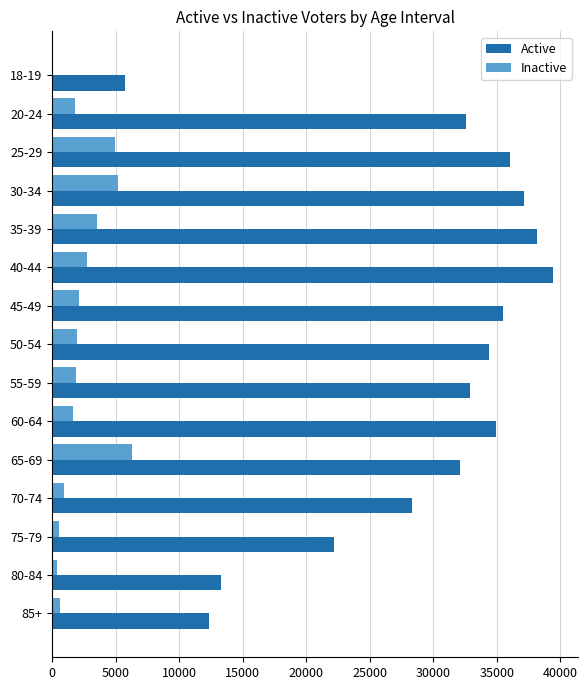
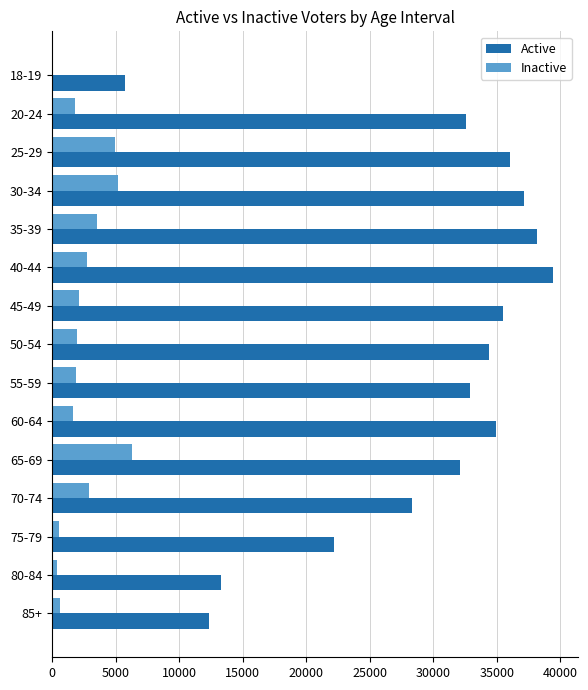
  {
    "Active": {
      "18-19": 5700,
      "20-24": 32600,
      "25-29": 36000,
      "30-34": 37100,
      "35-39": 38100,
      "40-44": 39400,
      "45-49": 35500,
      "50-54": 34400,
      "55-59": 32900,
      "60-64": 34900,
      "65-69": 32100,
      "70-74": 28300,
      "75-79": 22100,
      "80-84": 13300,
      "85+": 12300
    },
    "Inactive": {
      "20-24": 1800,
      "25-29": 5000,
      "30-34": 5200,
      "35-39": 3600,
      "40-44": 2700,
      "45-49": 2100,
      "50-54": 1900,
      "55-59": 1800,
      "60-64": 1700,
      "65-69": 6300,
-     "70-74": 900,
+     "70-74": 2900,
      "75-79": 600,
      "80-84": 400,
      "85+": 600
    }
  }
